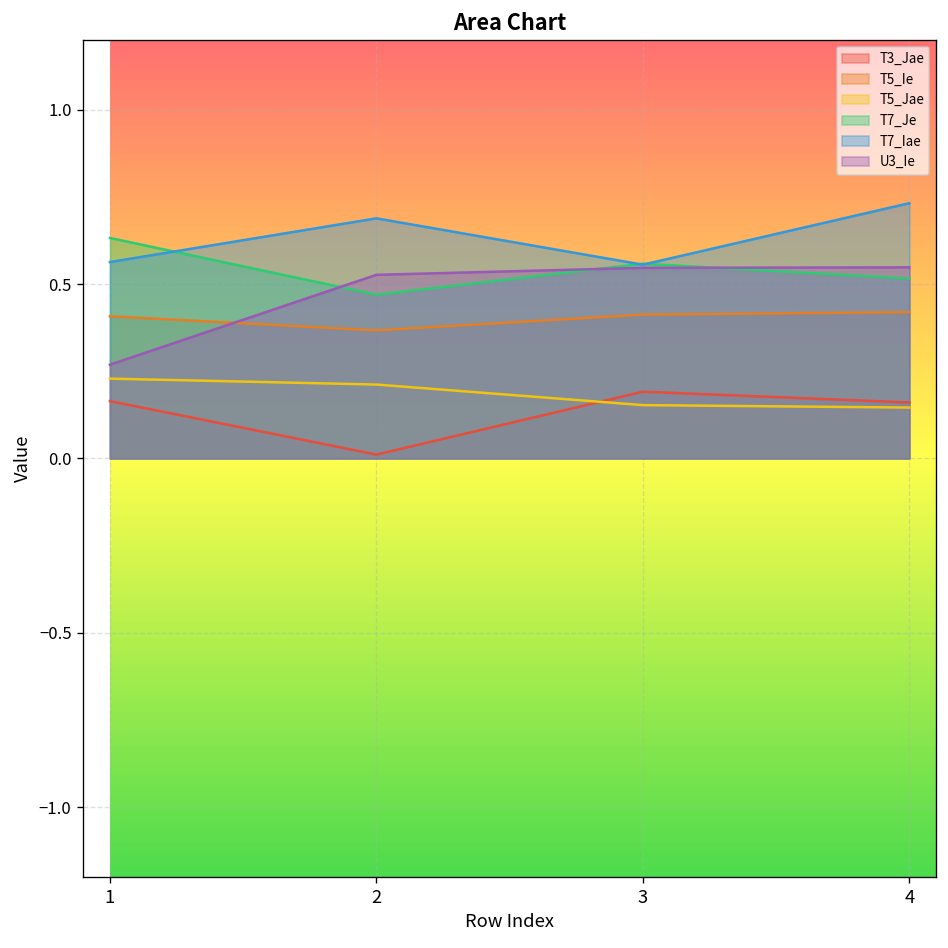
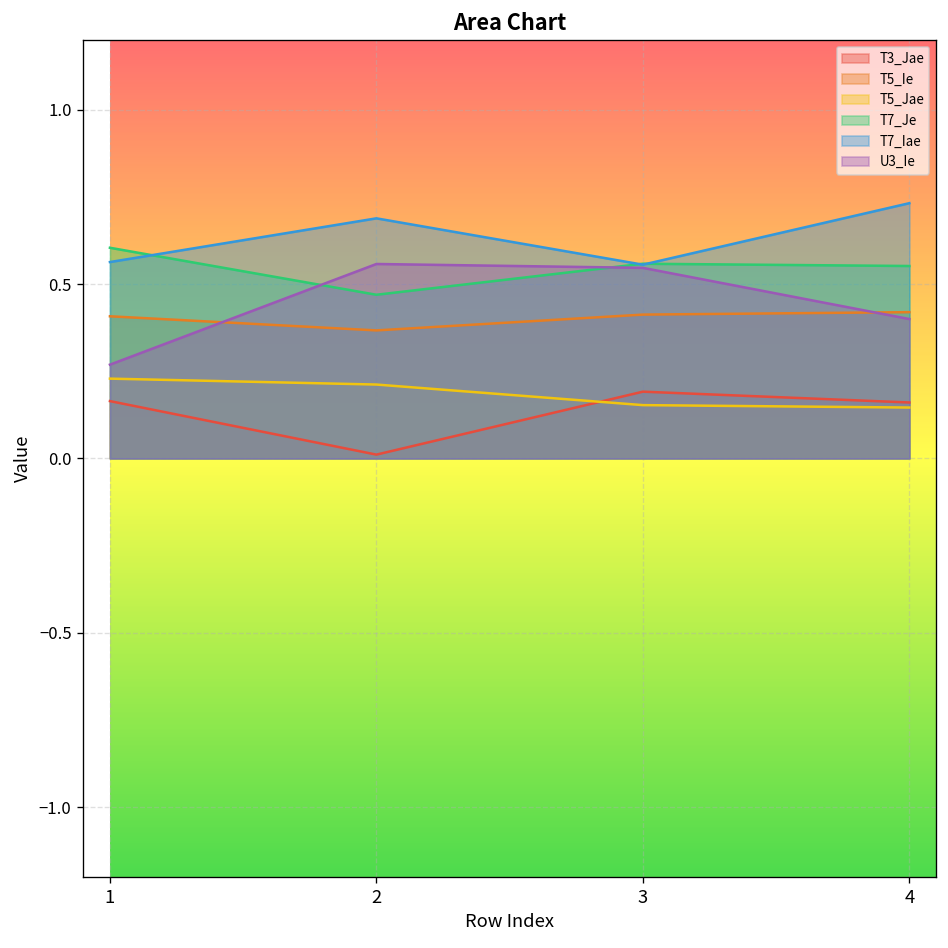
  {
    "T7_Je": {
-     "1": 0.63,
+     "1": 0.60,
      "2": 0.47,
-     "4": 0.52
+     "4": 0.55
    },
    "T7_Iae": {
      "1": 0.56,
      "2": 0.69,
      "4": 0.73
    },
    "U3_Ie": {
      "1": 0.27,
-     "2": 0.53,
+     "2": 0.56,
      "3": 0.55,
-     "4": 0.55
+     "4": 0.40
    }
  }
